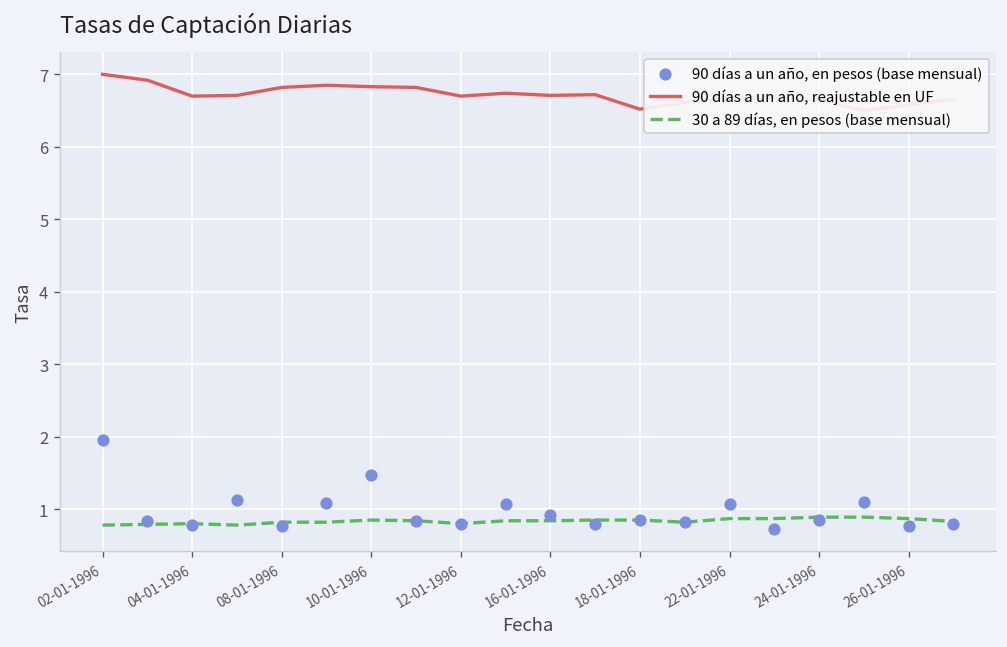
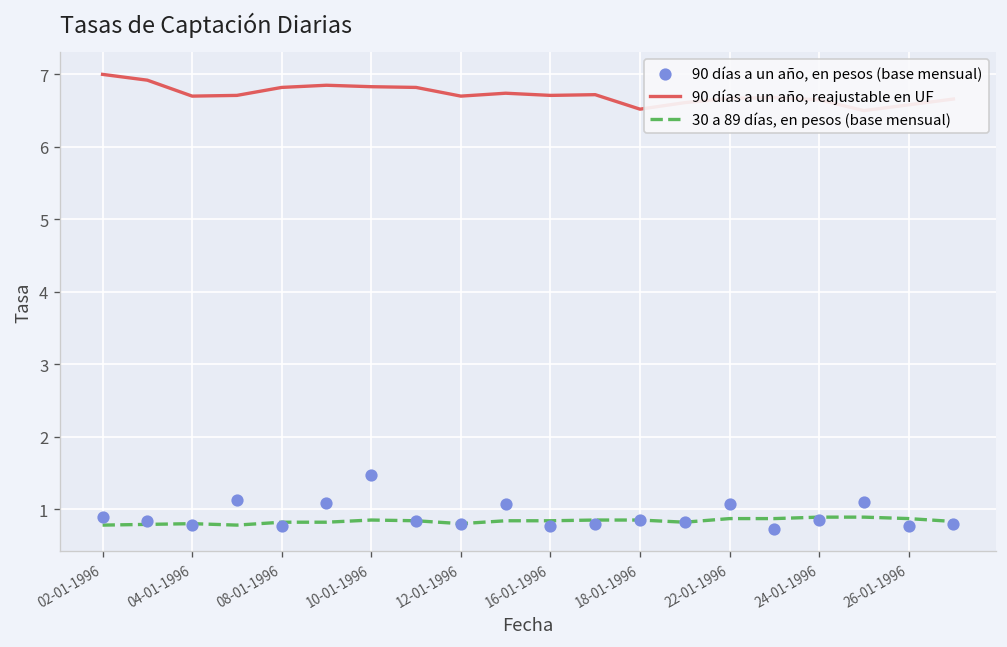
  {
    "90 días a un año, en pesos (base mensual)": {
-     "02-01-1996": 2.0,
-     "16-01-1996": 0.9
+     "02-01-1996": 0.9,
+     "16-01-1996": 0.8
    },
    "90 días a un año, reajustable en UF": {
      "02-01-1996": 7.0,
      "04-01-1996": 6.7,
      "08-01-1996": 6.8,
      "10-01-1996": 6.8,
      "12-01-1996": 6.7,
      "16-01-1996": 6.7,
      "18-01-1996": 6.5
    },
    "30 a 89 días, en pesos (base mensual)": {
      "02-01-1996": 0.8,
      "08-01-1996": 0.8,
      "10-01-1996": 0.9,
      "16-01-1996": 0.8,
      "22-01-1996": 0.9,
      "26-01-1996": 0.9
    }
  }
